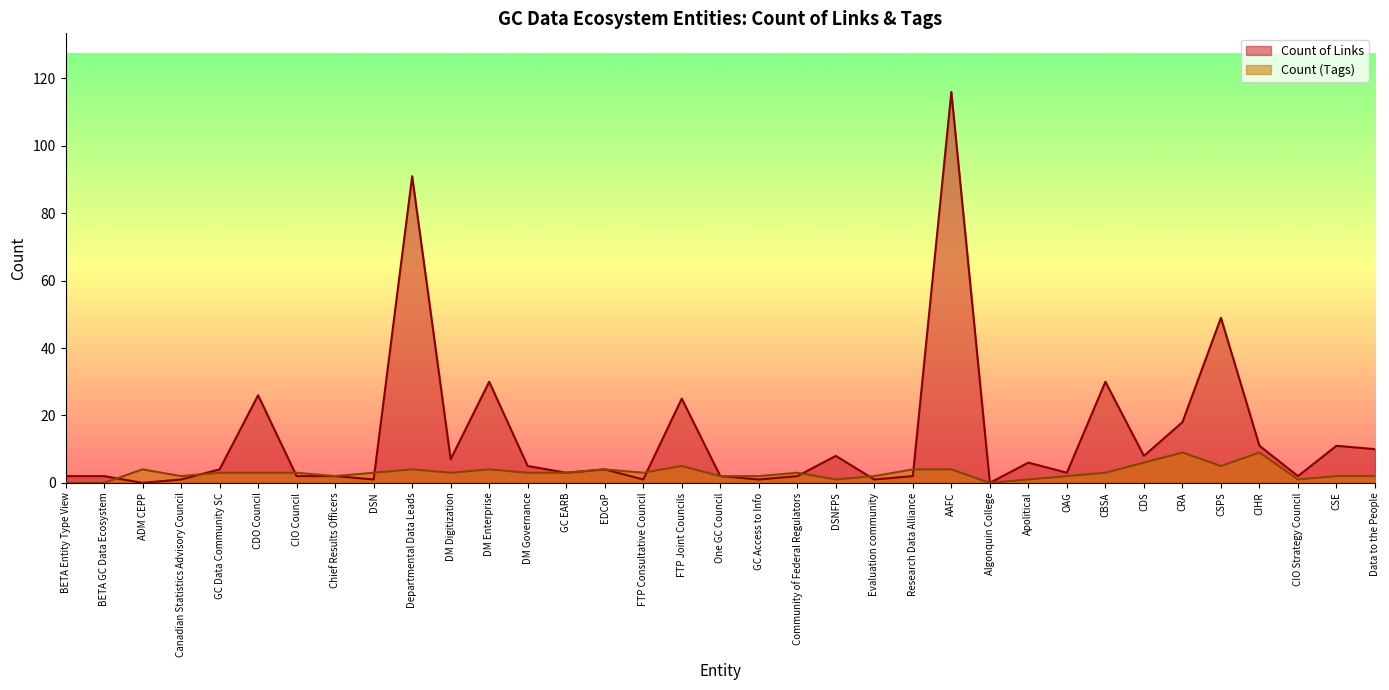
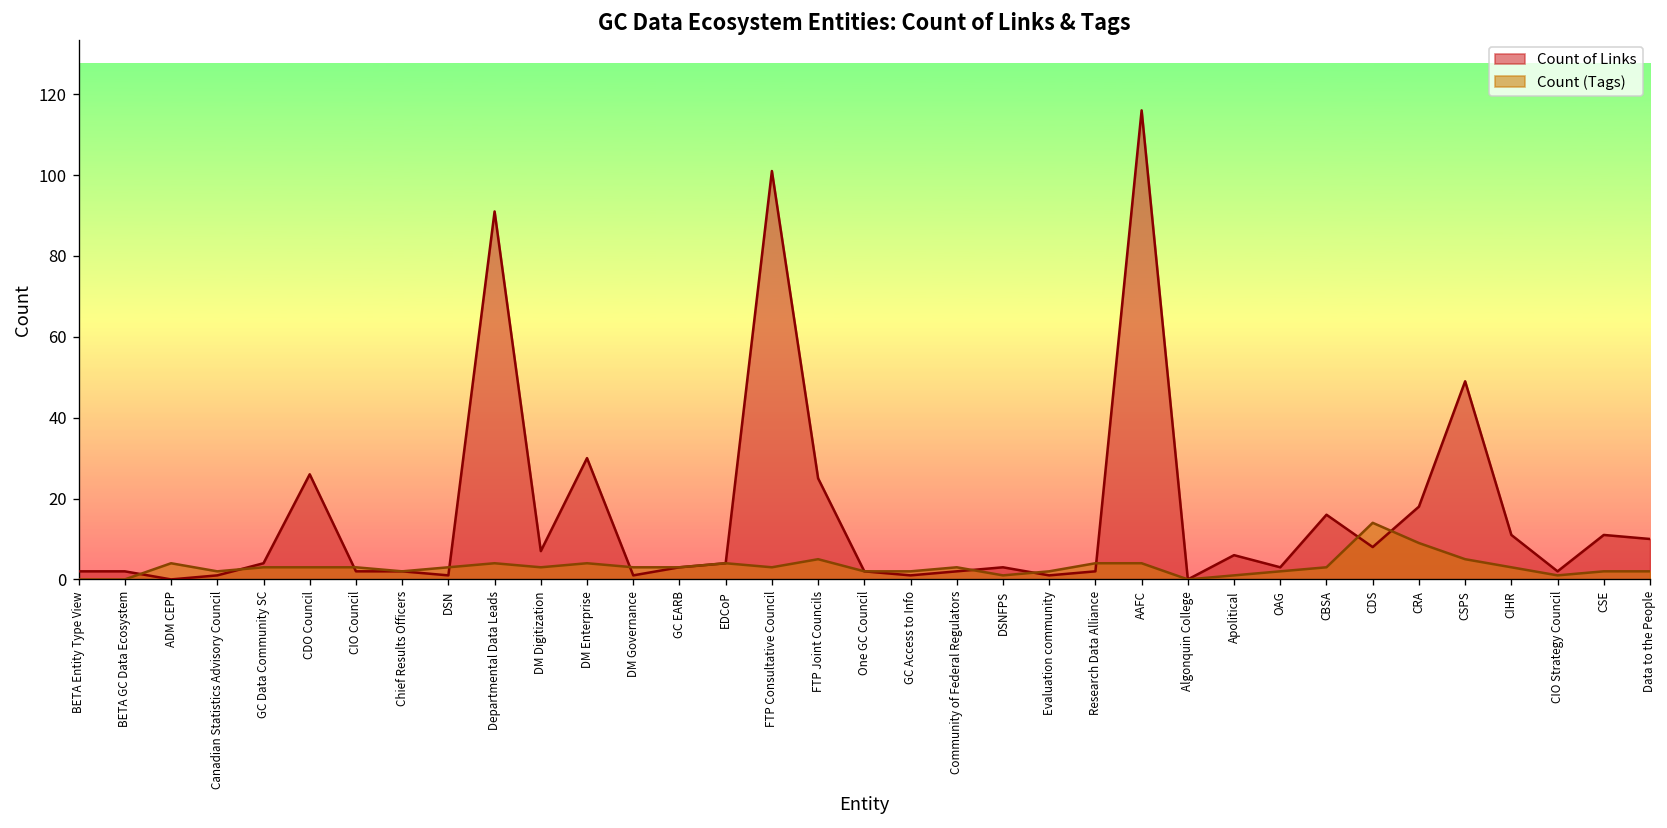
  {
    "Count of Links": {
      "BETA Entity Type View": 2,
      "BETA GC Data Ecosystem": 2,
      "ADM CEPP": 0,
      "Canadian Statistics Advisory Council": 1,
      "GC Data Community SC": 4,
      "CDO Council": 26,
      "CIO Council": 2,
      "DSN": 1,
      "Departmental Data Leads": 91,
      "DM Digitization": 7,
      "DM Enterprise": 30,
-     "DM Governance": 5,
-     "FTP Consultative Council": 1,
+     "DM Governance": 1,
+     "FTP Consultative Council": 101,
      "FTP Joint Councils": 25,
      "GC Access to Info": 1,
      "Community of Federal Regulators": 2,
-     "DSNFPS": 8,
+     "DSNFPS": 3,
      "Evaluation community": 1,
      "Research Data Alliance": 2,
      "AAFC": 116,
      "Apolitical": 6,
      "OAG": 3,
-     "CBSA": 30,
+     "CBSA": 16,
      "CDS": 8,
      "CRA": 18,
      "CSPS": 49,
      "CIHR": 11,
      "CIO Strategy Council": 2,
      "CSE": 11,
      "Data to the People": 10
    },
    "Count (Tags)": {
      "BETA Entity Type View": 0,
      "BETA GC Data Ecosystem": 0,
      "ADM CEPP": 4,
      "Canadian Statistics Advisory Council": 2,
      "GC Data Community SC": 3,
      "CDO Council": 3,
      "CIO Council": 3,
      "DSN": 3,
      "Departmental Data Leads": 4,
      "DM Digitization": 3,
      "DM Enterprise": 4,
      "DM Governance": 3,
      "FTP Consultative Council": 3,
      "FTP Joint Councils": 5,
      "GC Access to Info": 2,
      "Community of Federal Regulators": 3,
      "DSNFPS": 1,
      "Evaluation community": 2,
      "Research Data Alliance": 4,
      "AAFC": 4,
      "Apolitical": 1,
      "OAG": 2,
      "CBSA": 3,
-     "CDS": 6,
+     "CDS": 14,
      "CRA": 9,
      "CSPS": 5,
-     "CIHR": 9,
+     "CIHR": 3,
      "CIO Strategy Council": 1,
      "CSE": 2,
      "Data to the People": 2
    }
  }
